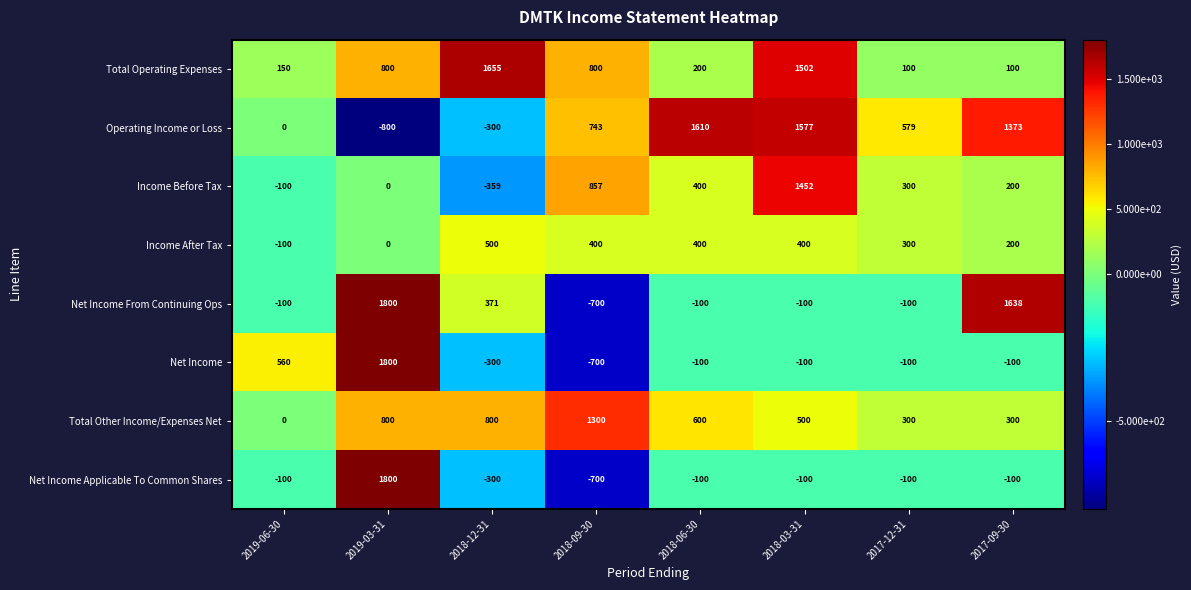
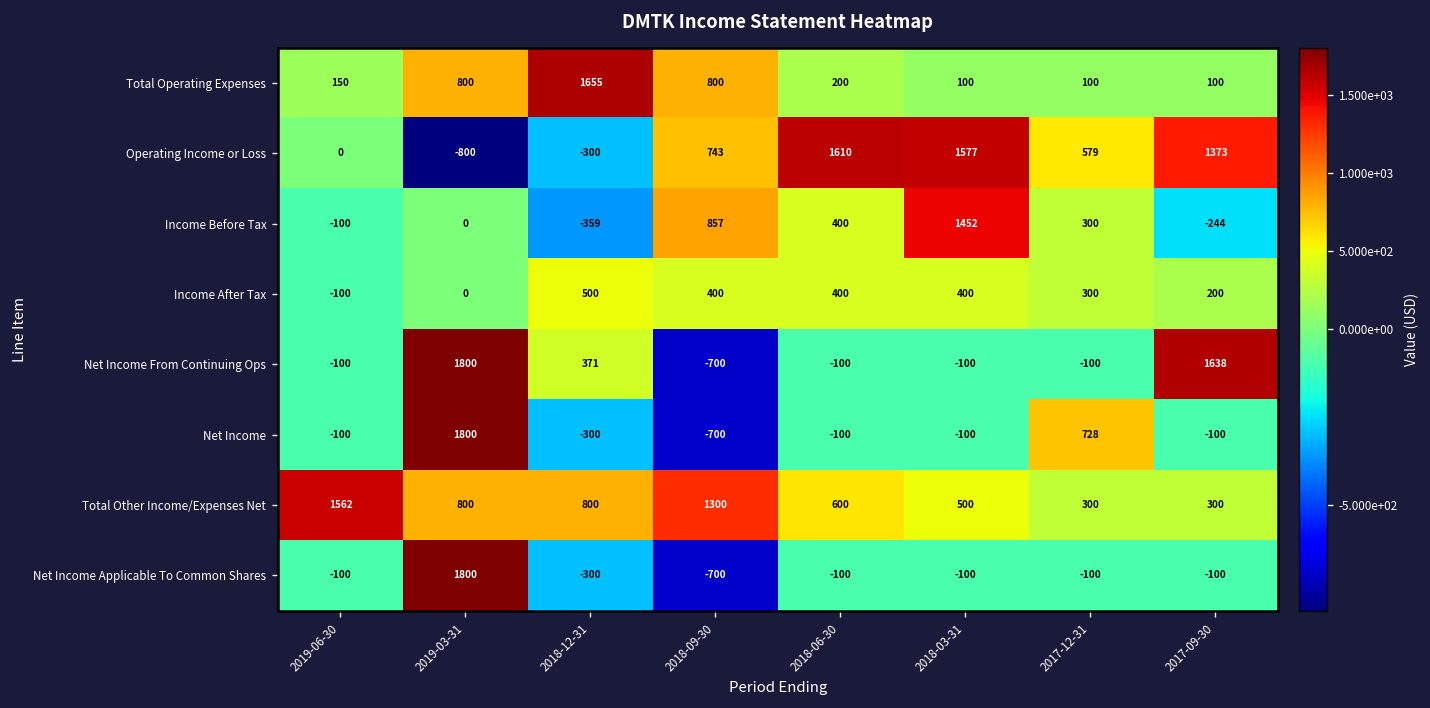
  {
    "Total Operating Expenses": {
      "2019-06-30": 150,
      "2019-03-31": 800,
      "2018-12-31": 1655,
      "2018-09-30": 800,
      "2018-06-30": 200,
-     "2018-03-31": 1502,
+     "2018-03-31": 100,
      "2017-12-31": 100,
      "2017-09-30": 100
    },
    "Operating Income or Loss": {
      "2019-06-30": 0,
      "2019-03-31": -800,
      "2018-12-31": -300,
      "2018-09-30": 743,
      "2018-06-30": 1610,
      "2018-03-31": 1577,
      "2017-12-31": 579,
      "2017-09-30": 1373
    },
    "Income Before Tax": {
      "2019-06-30": -100,
      "2019-03-31": 0,
      "2018-12-31": -359,
      "2018-09-30": 857,
      "2018-06-30": 400,
      "2018-03-31": 1452,
      "2017-12-31": 300,
-     "2017-09-30": 200
+     "2017-09-30": -244
    },
    "Income After Tax": {
      "2019-06-30": -100,
      "2019-03-31": 0,
      "2018-12-31": 500,
      "2018-09-30": 400,
      "2018-06-30": 400,
      "2018-03-31": 400,
      "2017-12-31": 300,
      "2017-09-30": 200
    },
    "Net Income From Continuing Ops": {
      "2019-06-30": -100,
      "2019-03-31": 1800,
      "2018-12-31": 371,
      "2018-09-30": -700,
      "2018-06-30": -100,
      "2018-03-31": -100,
      "2017-12-31": -100,
      "2017-09-30": 1638
    },
    "Net Income": {
-     "2019-06-30": 560,
+     "2019-06-30": -100,
      "2019-03-31": 1800,
      "2018-12-31": -300,
      "2018-09-30": -700,
      "2018-06-30": -100,
      "2018-03-31": -100,
-     "2017-12-31": -100,
+     "2017-12-31": 728,
      "2017-09-30": -100
    },
    "Total Other Income/Expenses Net": {
-     "2019-06-30": 0,
+     "2019-06-30": 1562,
      "2019-03-31": 800,
      "2018-12-31": 800,
      "2018-09-30": 1300,
      "2018-06-30": 600,
      "2018-03-31": 500,
      "2017-12-31": 300,
      "2017-09-30": 300
    },
    "Net Income Applicable To Common Shares": {
      "2019-06-30": -100,
      "2019-03-31": 1800,
      "2018-12-31": -300,
      "2018-09-30": -700,
      "2018-06-30": -100,
      "2018-03-31": -100,
      "2017-12-31": -100,
      "2017-09-30": -100
    }
  }
